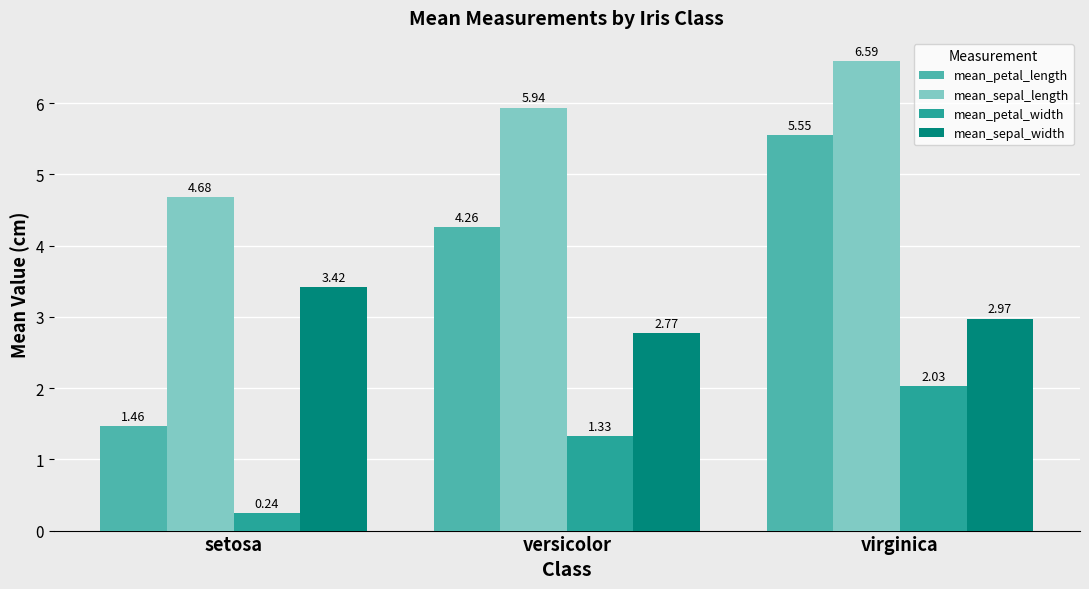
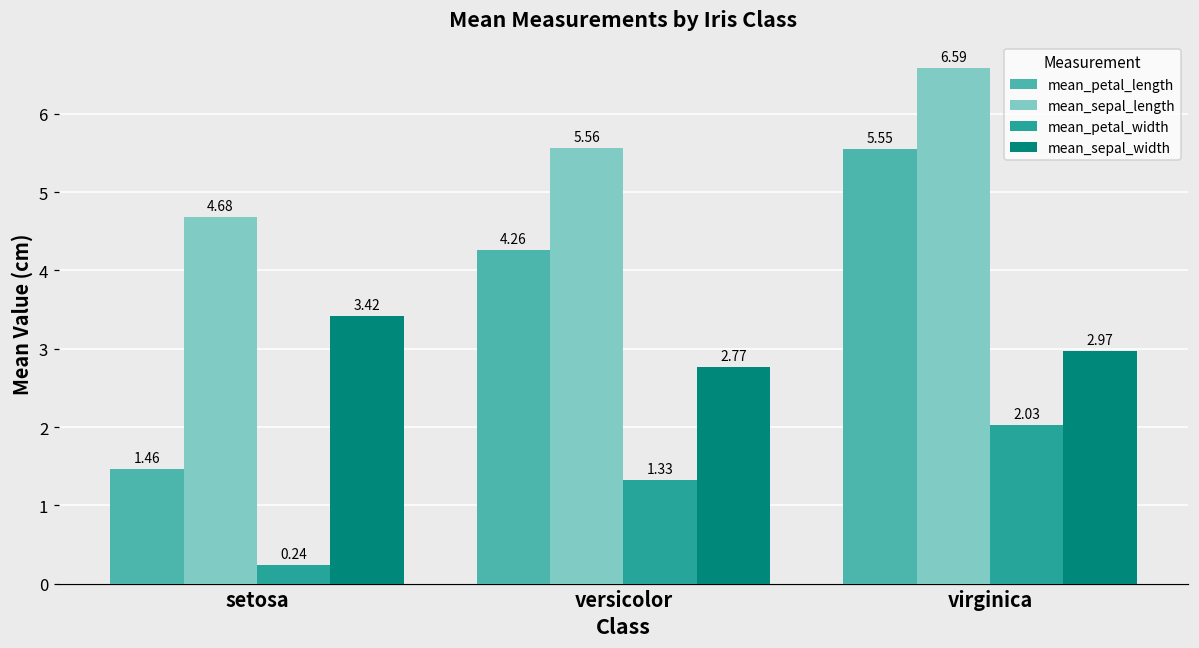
  {
    "mean_sepal_length": {
      "setosa": 4.68,
-     "versicolor": 5.94,
+     "versicolor": 5.56,
      "virginica": 6.59
    }
  }
